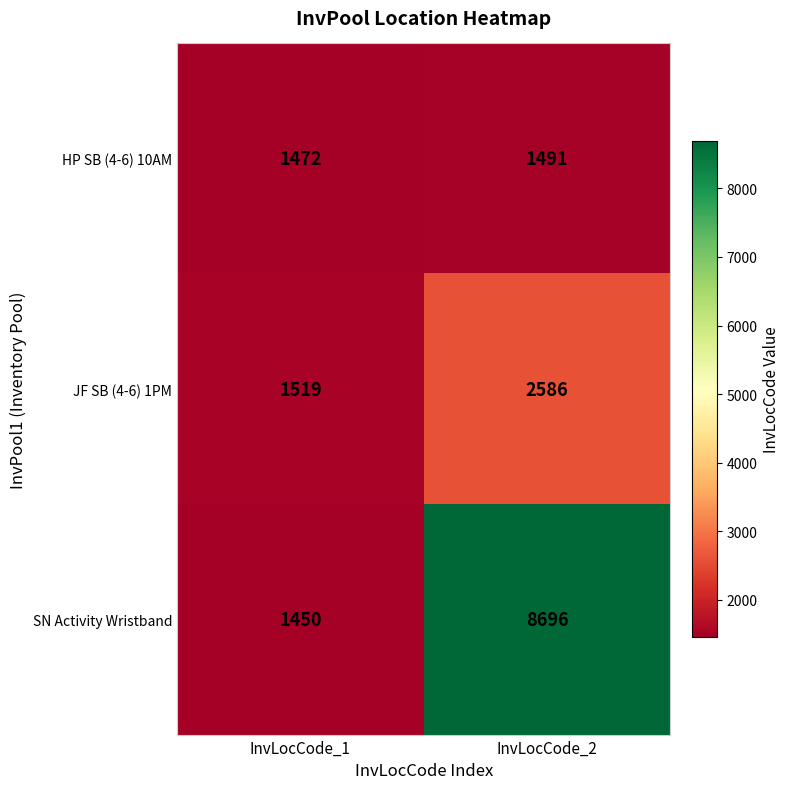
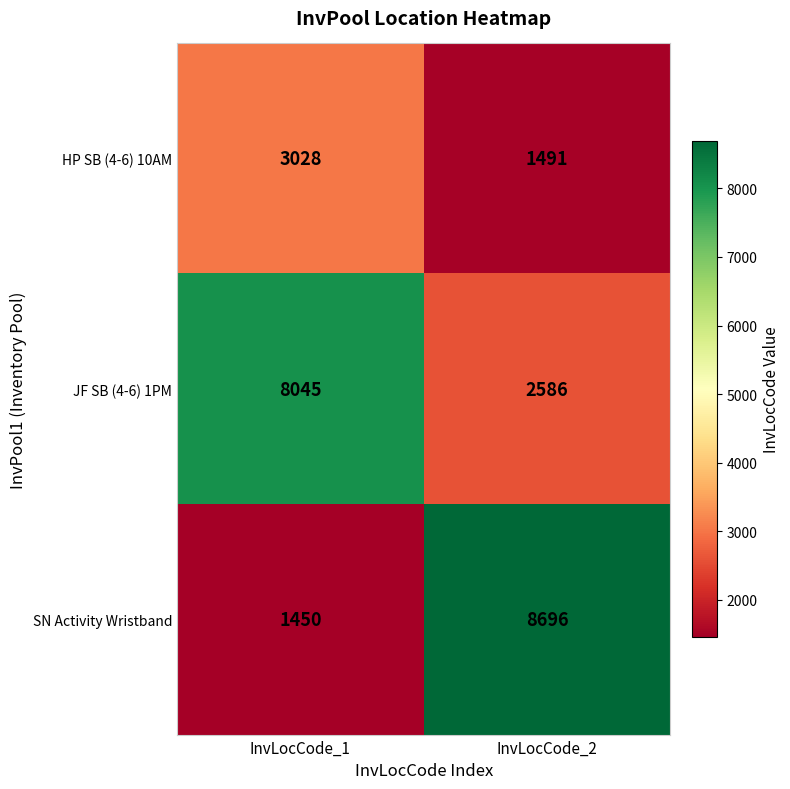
  {
    "HP SB (4-6) 10AM": {
-     "InvLocCode_1": 1472,
+     "InvLocCode_1": 3028,
      "InvLocCode_2": 1491
    },
    "JF SB (4-6) 1PM": {
-     "InvLocCode_1": 1519,
+     "InvLocCode_1": 8045,
      "InvLocCode_2": 2586
    },
    "SN Activity Wristband": {
      "InvLocCode_1": 1450,
      "InvLocCode_2": 8696
    }
  }
